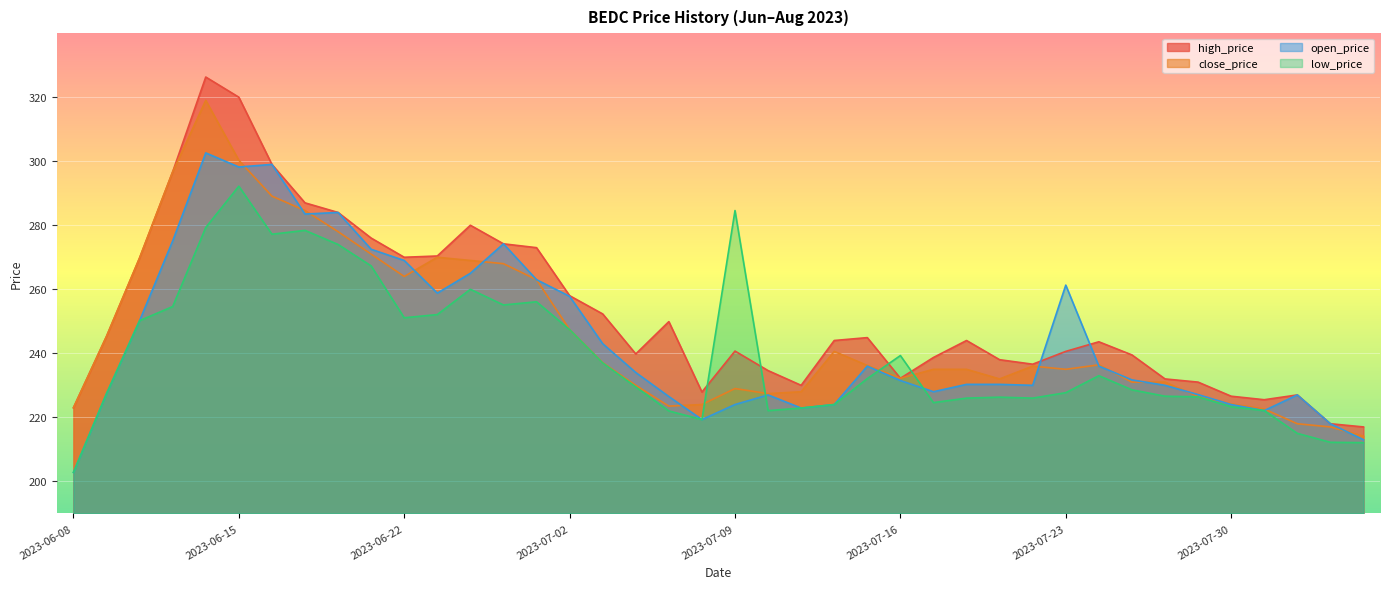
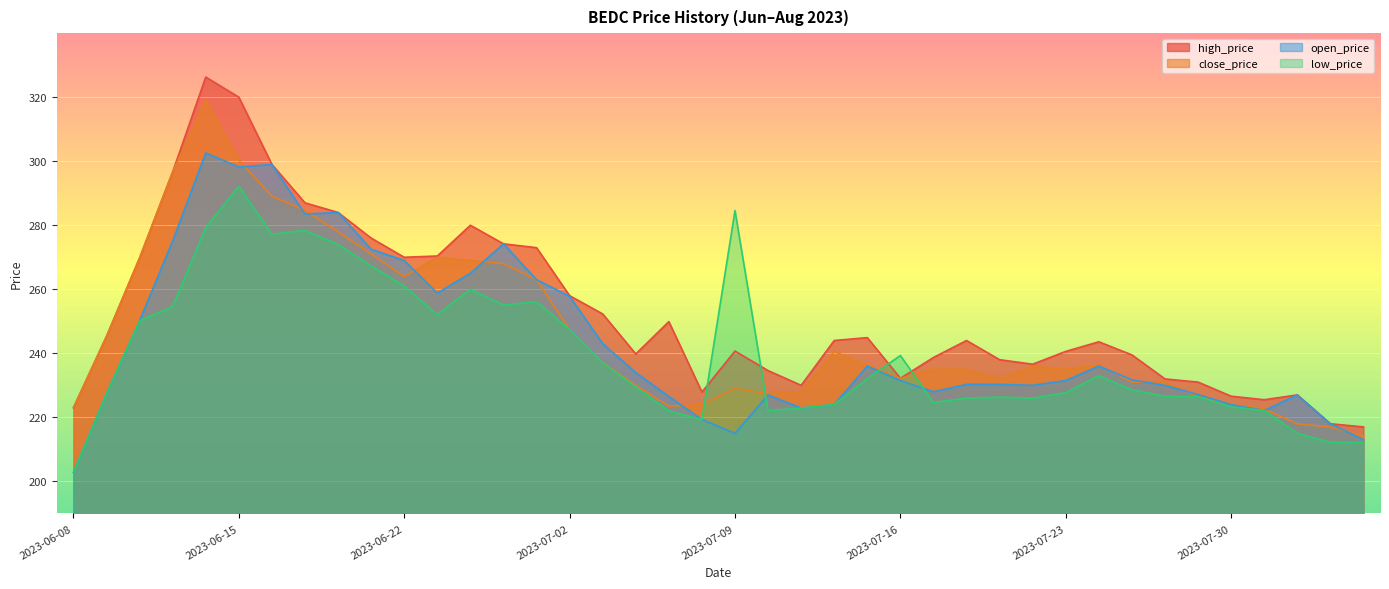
  {
    "open_price": {
      "2023-06-15": 298,
      "2023-06-22": 269,
-     "2023-07-09": 224,
-     "2023-07-23": 261
+     "2023-07-09": 215,
+     "2023-07-23": 232
    },
    "low_price": {
      "2023-06-15": 292,
-     "2023-06-22": 251,
+     "2023-06-22": 261,
      "2023-07-09": 285,
      "2023-07-16": 239,
      "2023-07-23": 228
    }
  }
